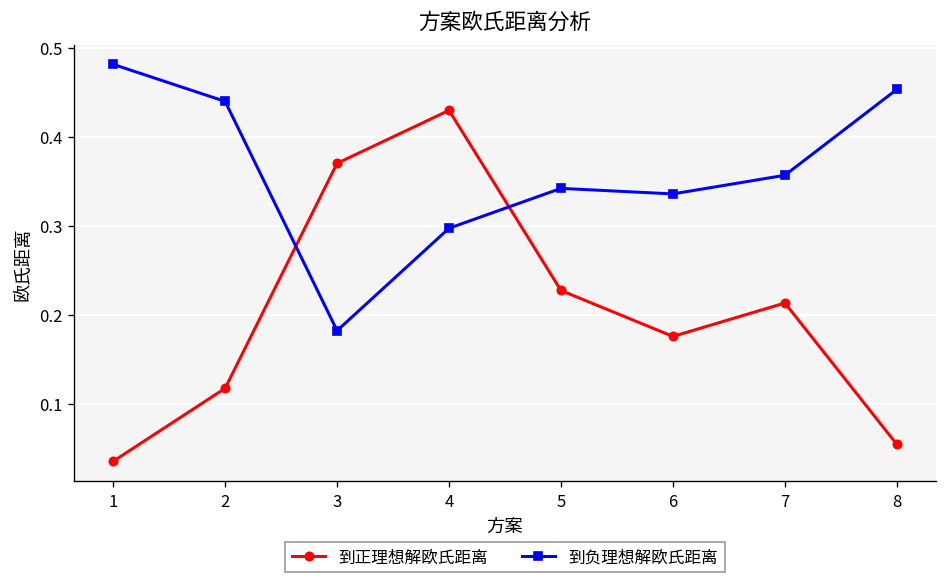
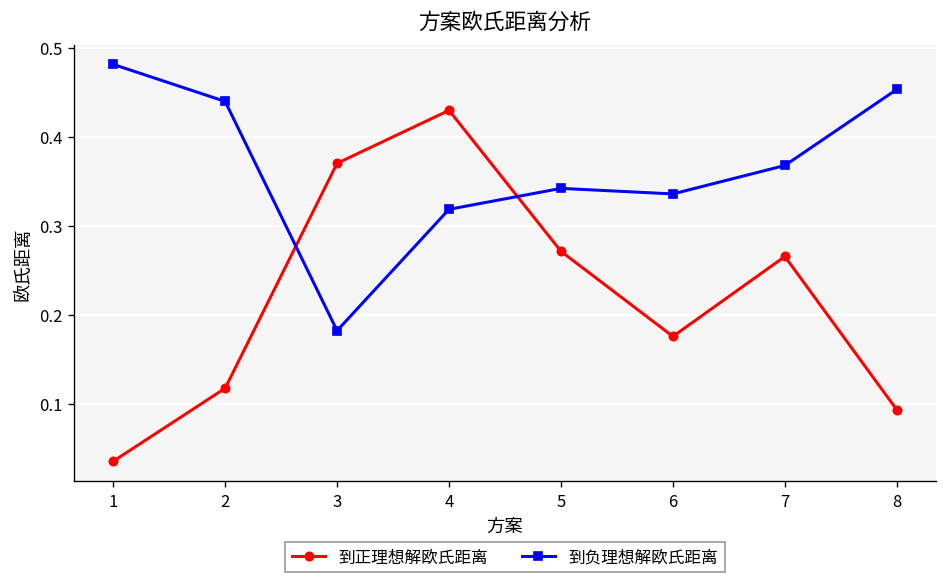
  {
    "到正理想解欧氏距离": {
      "1": 0.04,
      "2": 0.12,
      "3": 0.37,
      "4": 0.43,
-     "5": 0.23,
+     "5": 0.27,
      "6": 0.18,
-     "7": 0.21,
-     "8": 0.05
+     "7": 0.27,
+     "8": 0.09
    },
    "到负理想解欧氏距离": {
      "1": 0.48,
      "2": 0.44,
      "3": 0.18,
-     "4": 0.30,
+     "4": 0.32,
      "5": 0.34,
      "6": 0.34,
-     "7": 0.36,
+     "7": 0.37,
      "8": 0.45
    }
  }
